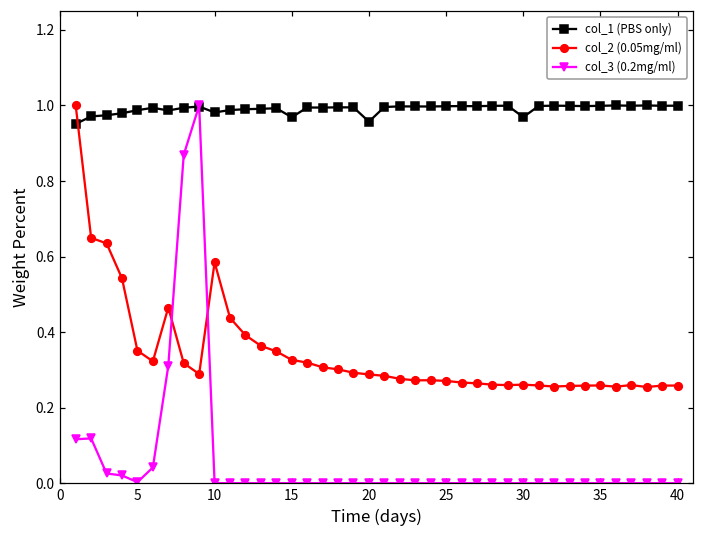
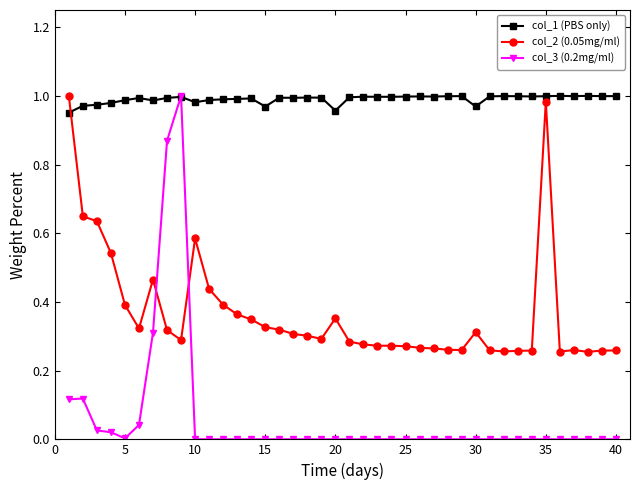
  {
    "col_1 (PBS only)": {
      "5": 0.99,
      "10": 0.98,
      "15": 0.97,
      "20": 0.96,
      "25": 1.00,
      "30": 0.97,
      "35": 1.00,
      "40": 1.00
    },
    "col_2 (0.05mg/ml)": {
-     "5": 0.35,
+     "5": 0.39,
      "10": 0.58,
      "15": 0.33,
-     "20": 0.29,
+     "20": 0.35,
      "25": 0.27,
-     "30": 0.26,
-     "35": 0.26,
+     "30": 0.31,
+     "35": 0.98,
      "40": 0.26
    },
    "col_3 (0.2mg/ml)": {
      "5": 0.00,
      "10": 0.00,
      "15": 0.00,
      "20": 0.00,
      "25": 0.00,
      "30": 0.00,
      "35": 0.00,
      "40": 0.00
    }
  }
